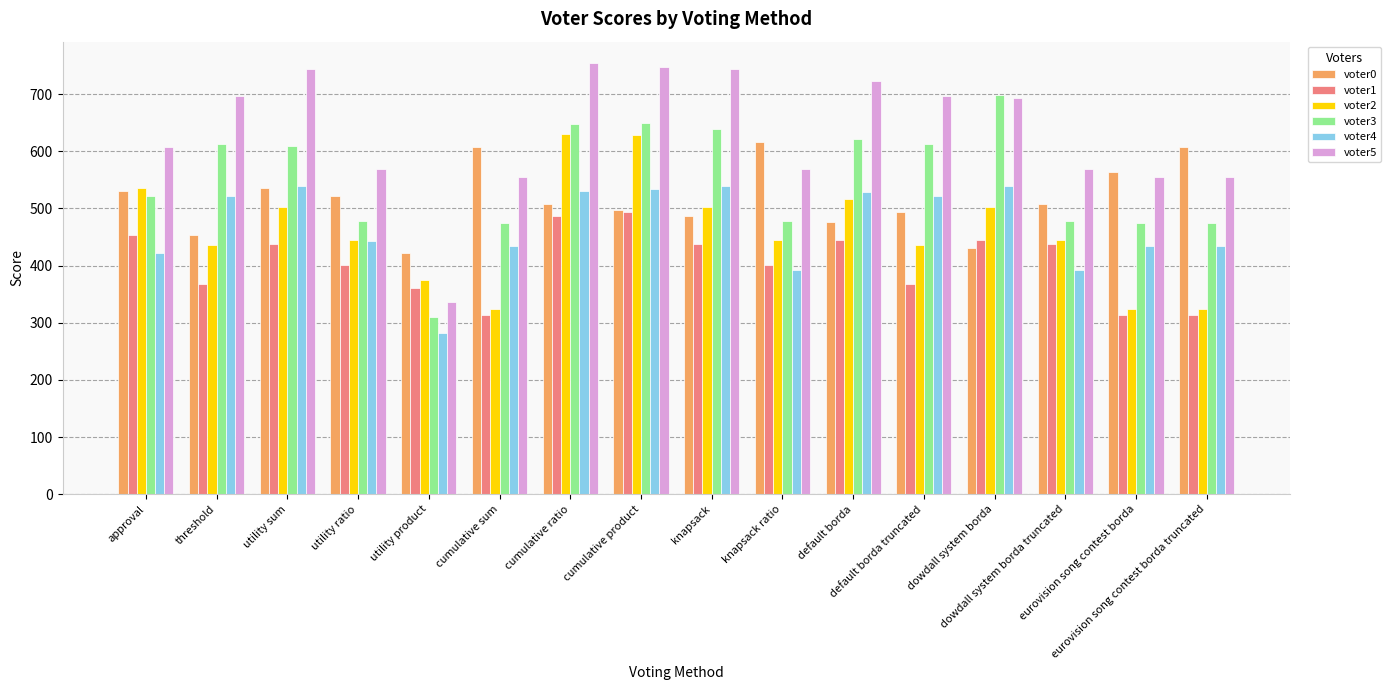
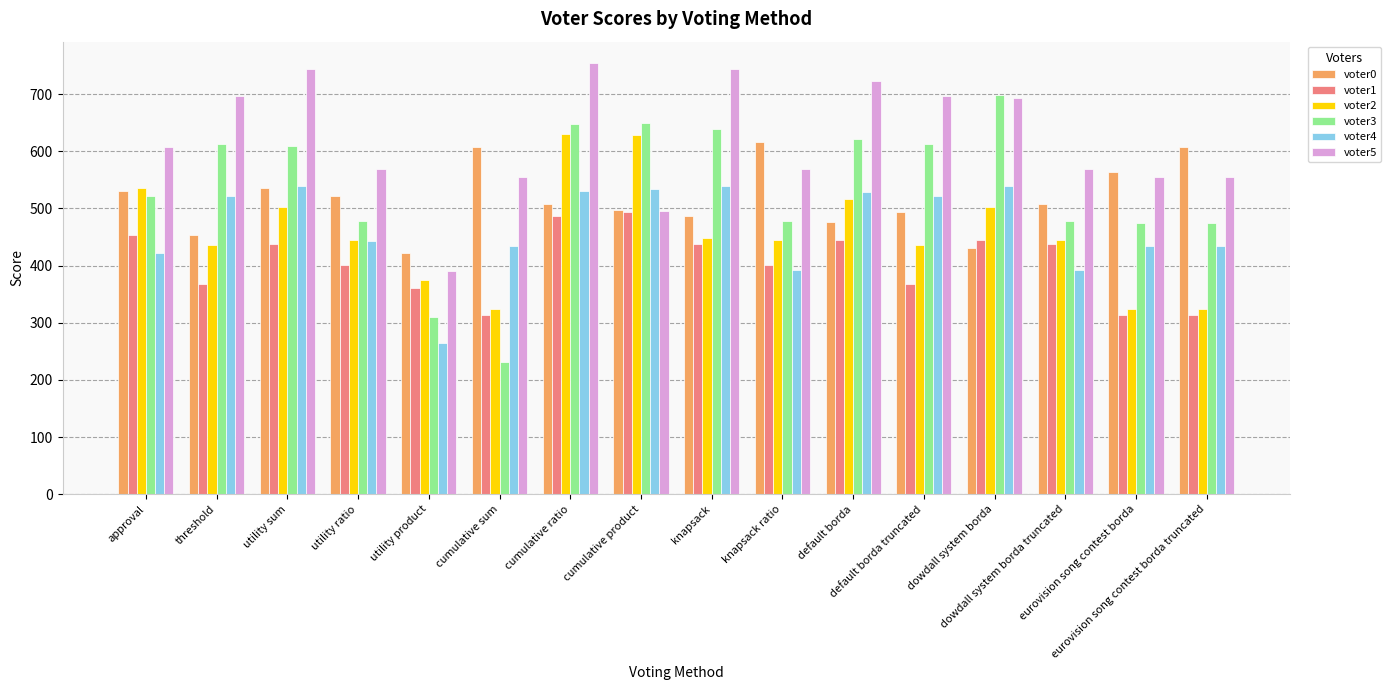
  {
    "voter2": {
      "approval": 540,
      "threshold": 440,
      "utility sum": 500,
      "utility ratio": 440,
      "utility product": 370,
      "cumulative sum": 320,
      "cumulative ratio": 630,
      "cumulative product": 630,
-     "knapsack": 500,
+     "knapsack": 450,
      "knapsack ratio": 440,
      "default borda": 520,
      "default borda truncated": 440,
      "dowdall system borda": 500,
      "dowdall system borda truncated": 440,
      "eurovision song contest borda": 320,
      "eurovision song contest borda truncated": 320
    },
    "voter3": {
      "approval": 520,
      "threshold": 610,
      "utility sum": 610,
      "utility ratio": 480,
      "utility product": 310,
-     "cumulative sum": 470,
+     "cumulative sum": 230,
      "cumulative ratio": 650,
      "cumulative product": 650,
      "knapsack": 640,
      "knapsack ratio": 480,
      "default borda": 620,
      "default borda truncated": 610,
      "dowdall system borda": 700,
      "dowdall system borda truncated": 480,
      "eurovision song contest borda": 470,
      "eurovision song contest borda truncated": 470
    },
    "voter4": {
      "approval": 420,
      "threshold": 520,
      "utility sum": 540,
      "utility ratio": 440,
-     "utility product": 280,
+     "utility product": 260,
      "cumulative sum": 430,
      "cumulative ratio": 530,
      "cumulative product": 530,
      "knapsack": 540,
      "knapsack ratio": 390,
      "default borda": 530,
      "default borda truncated": 520,
      "dowdall system borda": 540,
      "dowdall system borda truncated": 390,
      "eurovision song contest borda": 430,
      "eurovision song contest borda truncated": 430
    },
    "voter5": {
      "approval": 610,
      "threshold": 700,
      "utility sum": 740,
      "utility ratio": 570,
-     "utility product": 340,
+     "utility product": 390,
      "cumulative sum": 560,
      "cumulative ratio": 750,
-     "cumulative product": 750,
+     "cumulative product": 500,
      "knapsack": 740,
      "knapsack ratio": 570,
      "default borda": 720,
      "default borda truncated": 700,
      "dowdall system borda": 690,
      "dowdall system borda truncated": 570,
      "eurovision song contest borda": 560,
      "eurovision song contest borda truncated": 560
    }
  }
